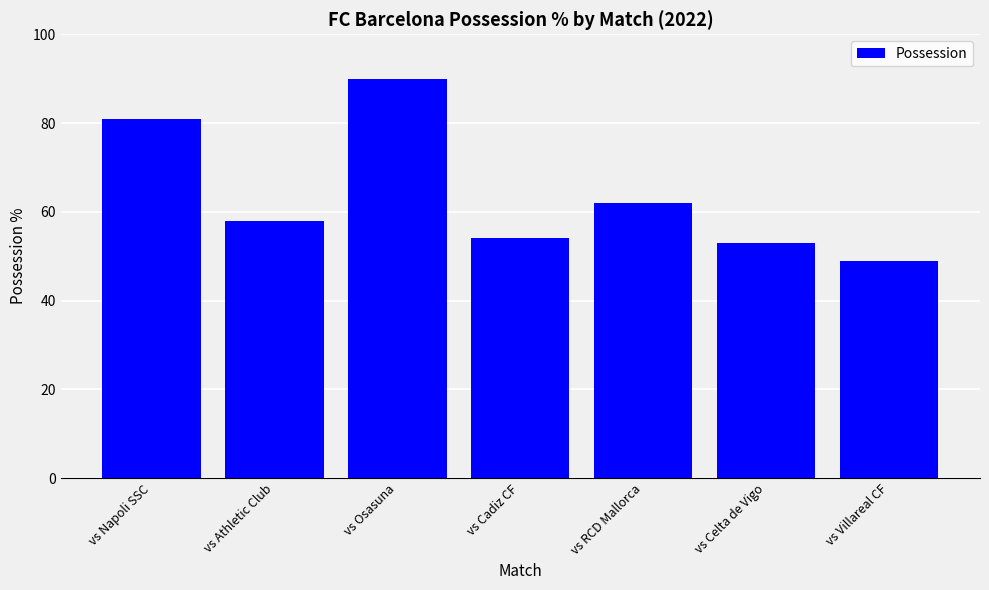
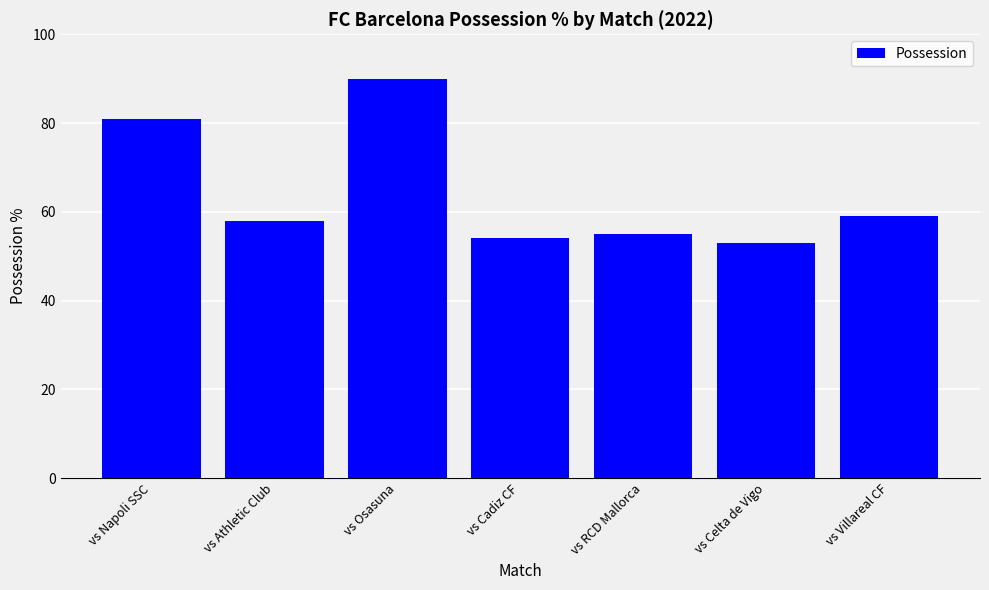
  {
    "vs Napoli SSC": 81,
    "vs Athletic Club": 58,
    "vs Osasuna": 90,
    "vs Cadiz CF": 54,
-   "vs RCD Mallorca": 62,
+   "vs RCD Mallorca": 55,
    "vs Celta de Vigo": 53,
-   "vs Villareal CF": 49
+   "vs Villareal CF": 59
  }
